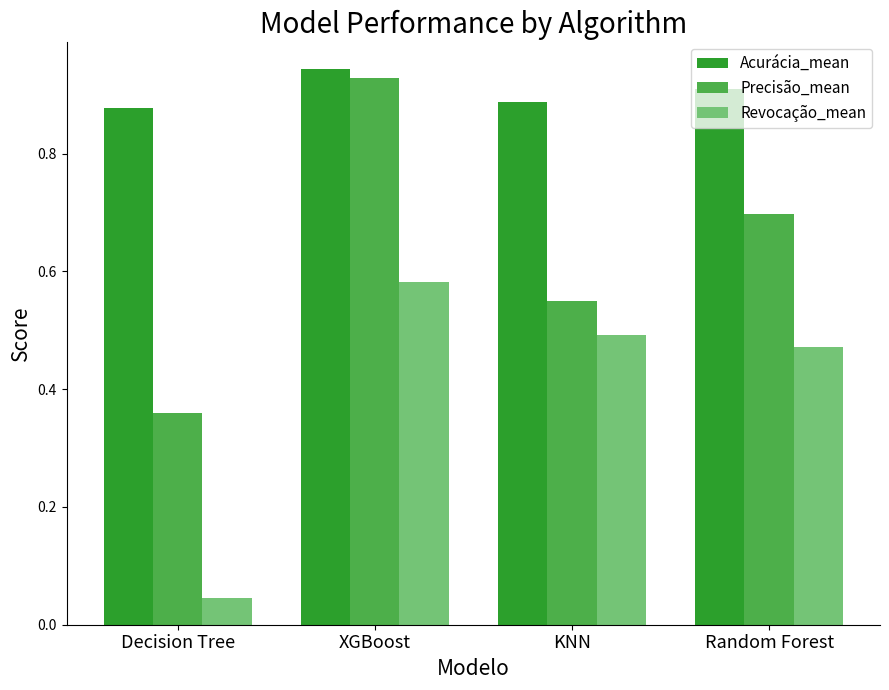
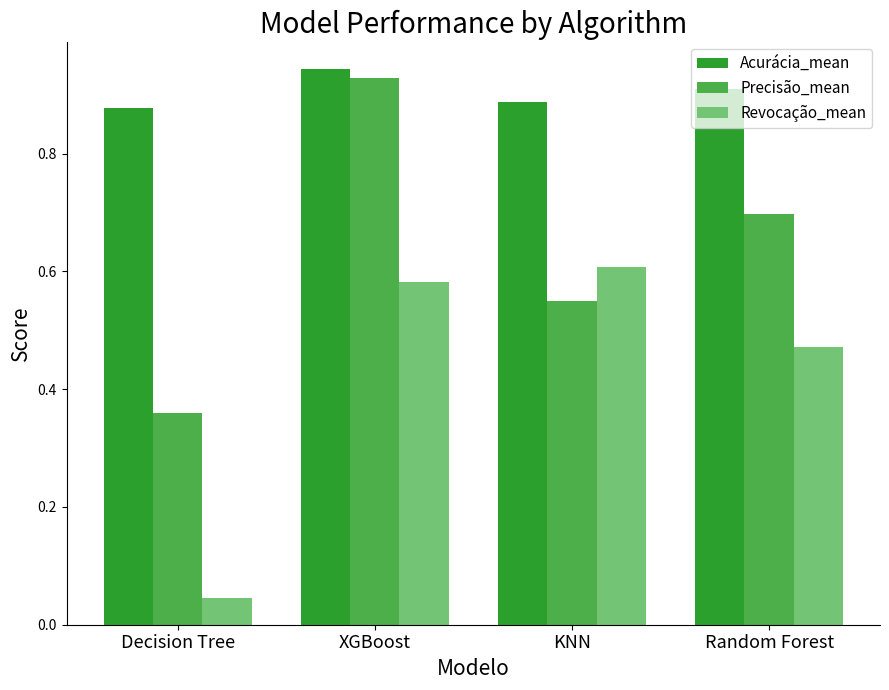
  {
    "Revocação_mean": {
      "Decision Tree": 0.04,
      "XGBoost": 0.58,
-     "KNN": 0.49,
+     "KNN": 0.61,
      "Random Forest": 0.47
    }
  }
